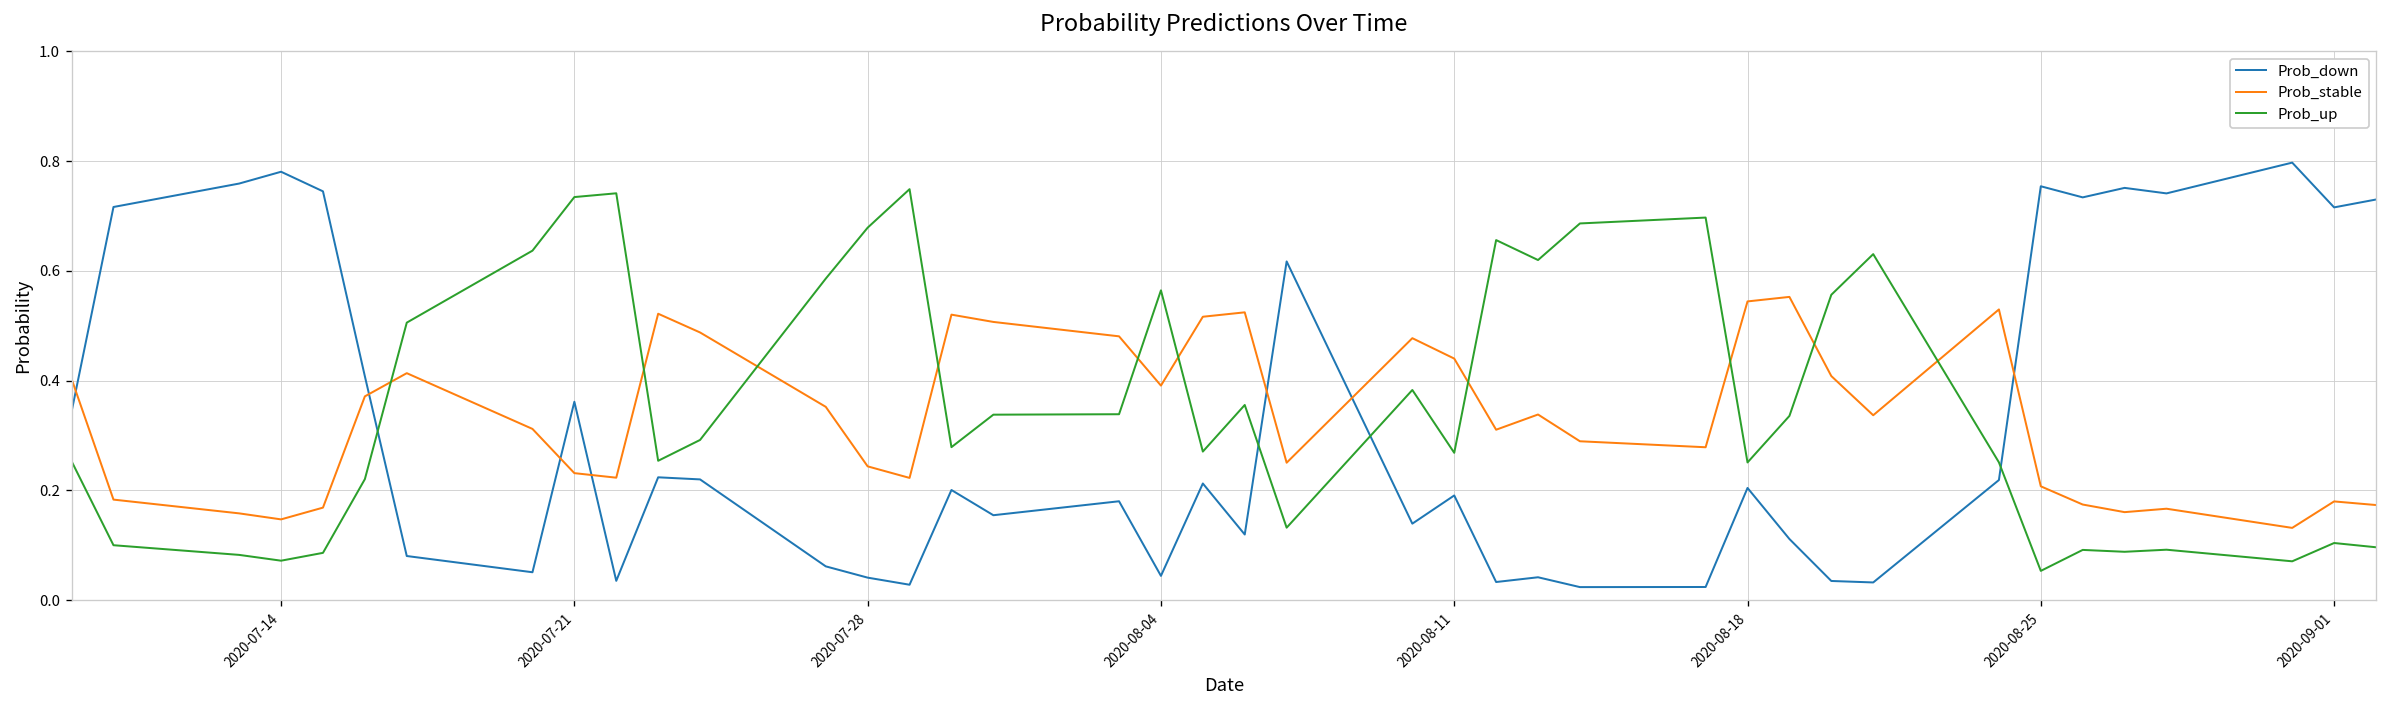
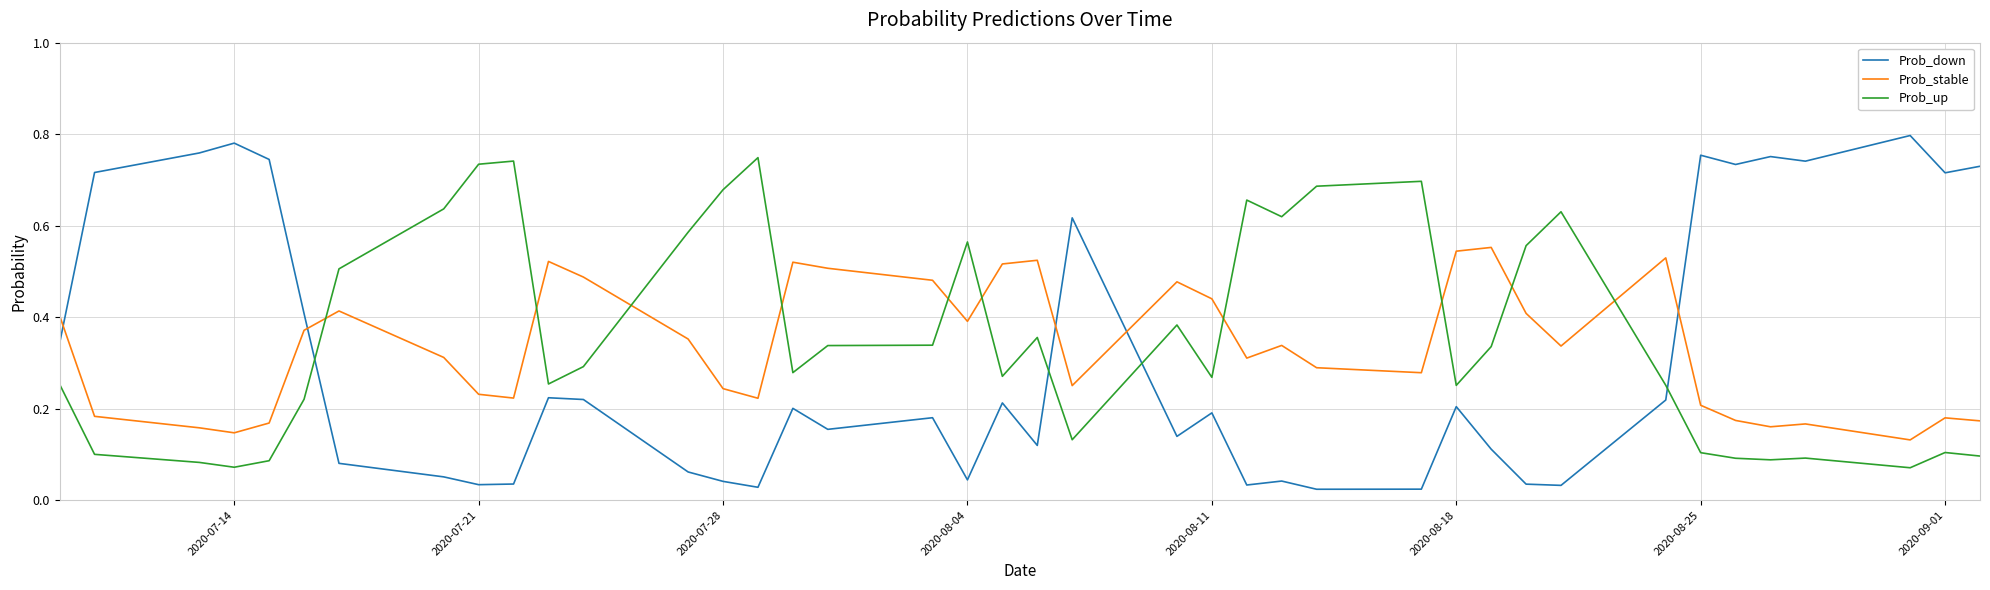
  {
    "Prob_down": {
      "2020-07-14": 0.78,
-     "2020-07-21": 0.36,
+     "2020-07-21": 0.03,
      "2020-07-28": 0.04,
      "2020-08-04": 0.04,
      "2020-08-11": 0.19,
      "2020-08-18": 0.20,
      "2020-08-25": 0.75,
      "2020-09-01": 0.72
    },
    "Prob_stable": {
      "2020-07-14": 0.15,
      "2020-07-21": 0.23,
      "2020-07-28": 0.24,
      "2020-08-04": 0.39,
      "2020-08-11": 0.44,
      "2020-08-18": 0.54,
      "2020-08-25": 0.21,
      "2020-09-01": 0.18
    },
    "Prob_up": {
      "2020-07-14": 0.07,
      "2020-07-21": 0.73,
      "2020-07-28": 0.68,
      "2020-08-04": 0.56,
      "2020-08-11": 0.27,
      "2020-08-18": 0.25,
-     "2020-08-25": 0.05,
+     "2020-08-25": 0.10,
      "2020-09-01": 0.10
    }
  }
